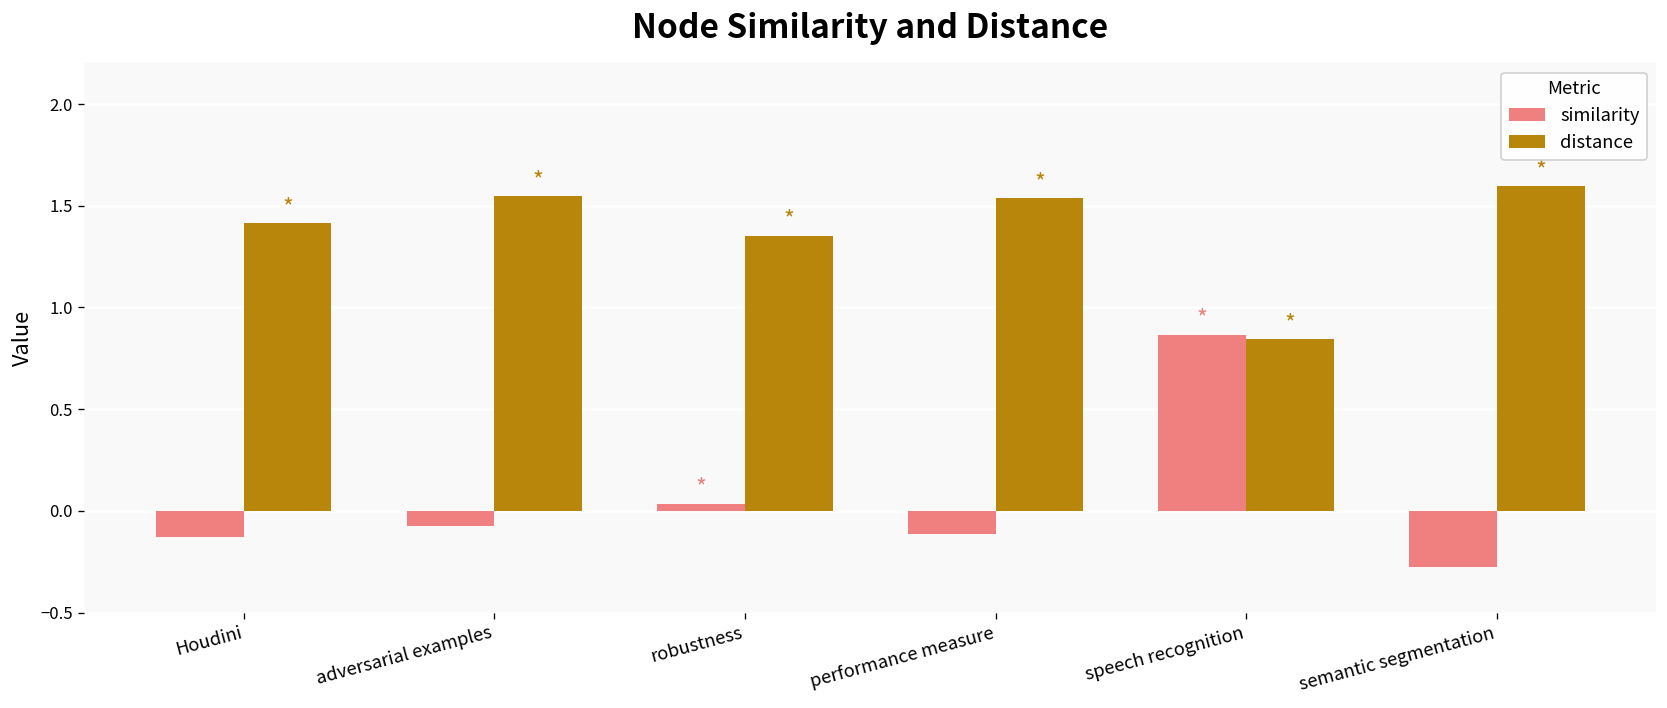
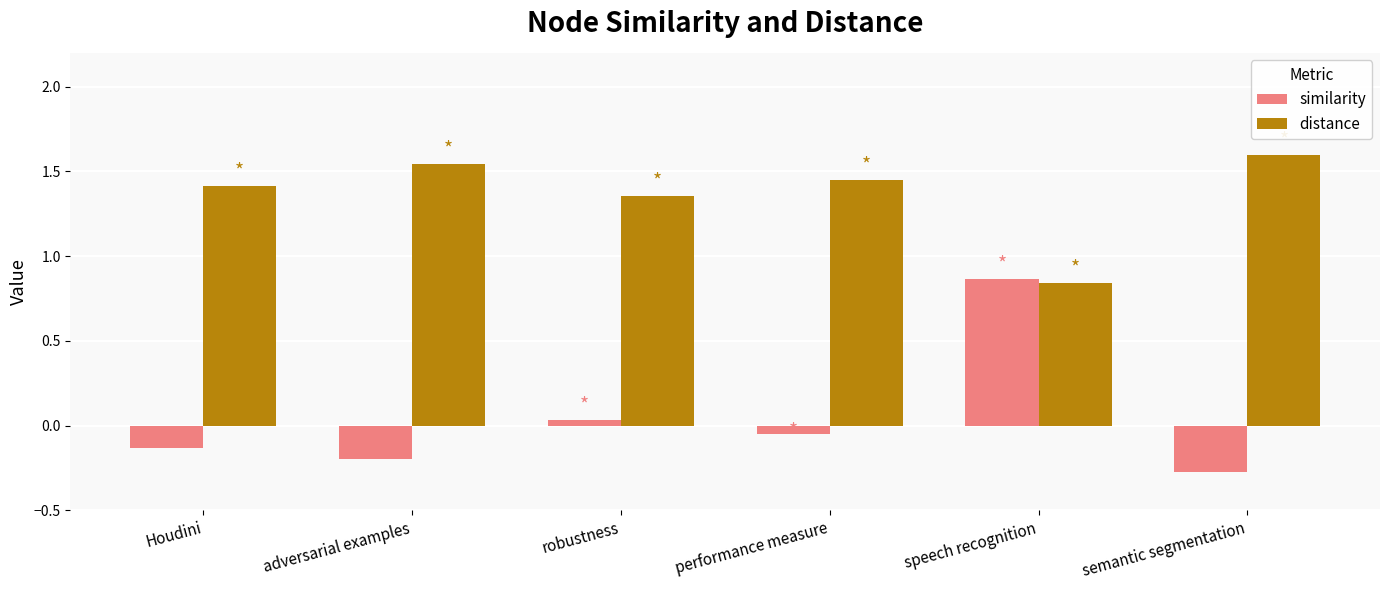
  {
    "similarity": {
      "Houdini": -0.13,
-     "adversarial examples": -0.07,
+     "adversarial examples": -0.20,
      "robustness": 0.04,
-     "performance measure": -0.12,
+     "performance measure": -0.05,
      "speech recognition": 0.87,
      "semantic segmentation": -0.27
    },
    "distance": {
      "Houdini": 1.41,
      "adversarial examples": 1.55,
      "robustness": 1.35,
-     "performance measure": 1.54,
+     "performance measure": 1.45,
      "speech recognition": 0.84,
      "semantic segmentation": 1.60
    }
  }
